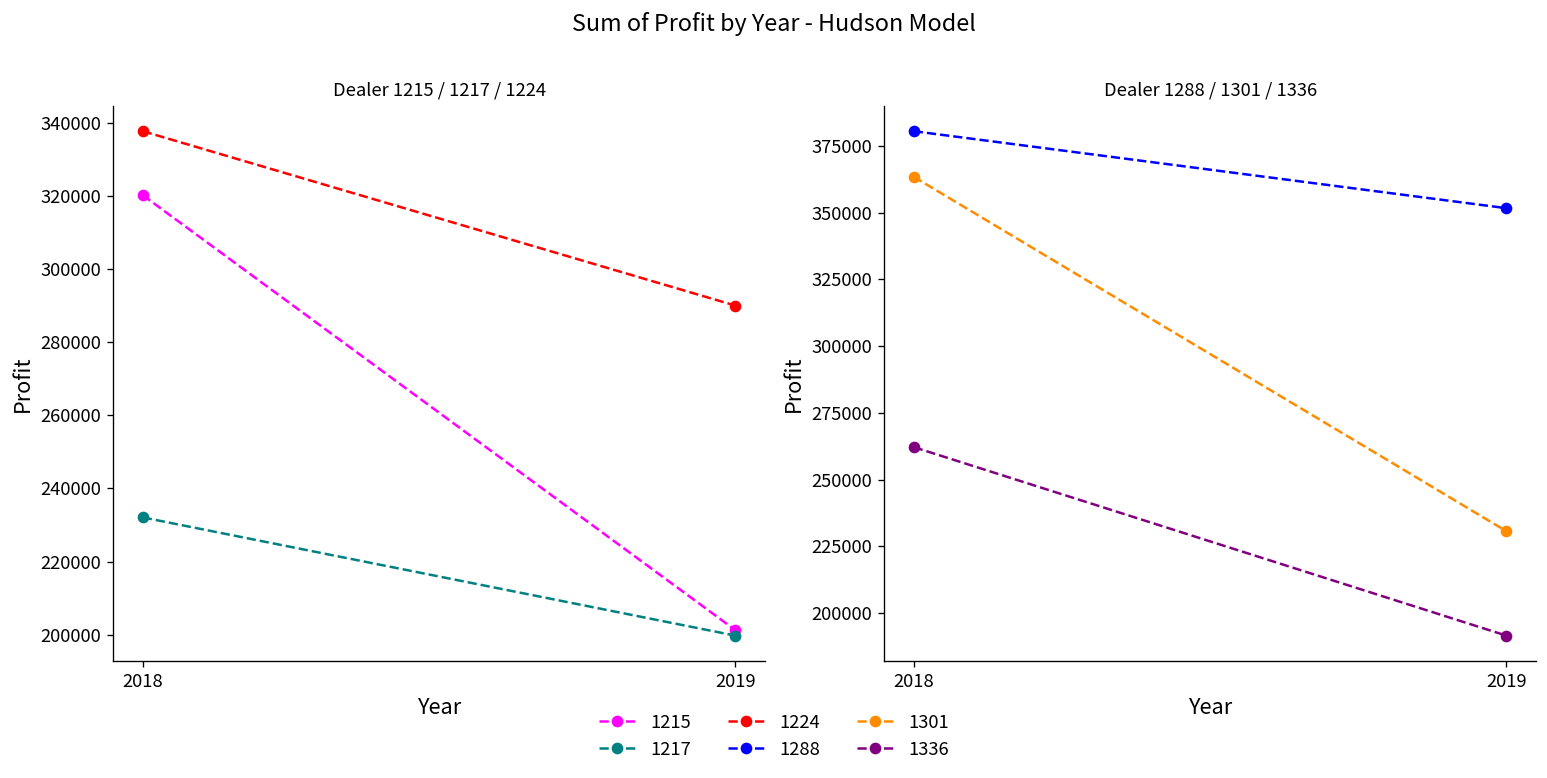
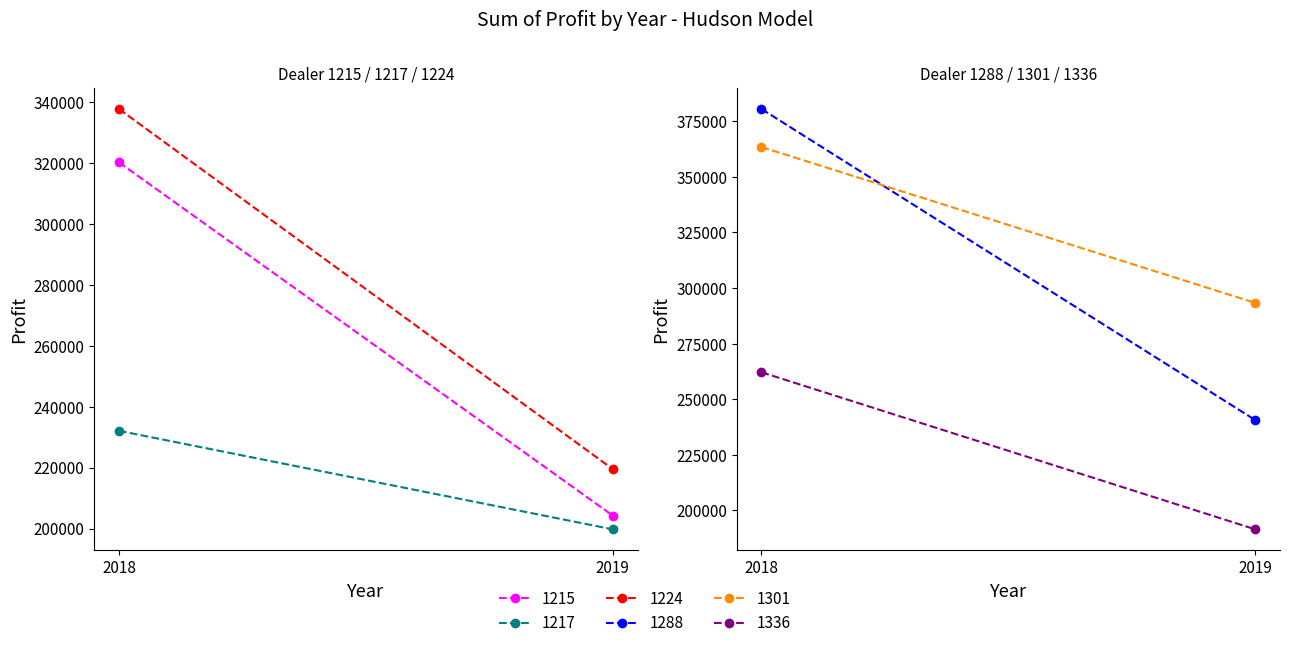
  {
    "Dealer 1215 / 1217 / 1224": {
      "1215": {
        "2018": 320000,
-       "2019": 201000
+       "2019": 204000
      },
      "1217": {
        "2018": 232000,
        "2019": 200000
      },
      "1224": {
        "2018": 338000,
-       "2019": 290000
+       "2019": 220000
      }
    },
    "Dealer 1288 / 1301 / 1336": {
      "1288": {
        "2018": 381000,
-       "2019": 352000
+       "2019": 241000
      },
      "1301": {
        "2018": 363000,
-       "2019": 231000
+       "2019": 293000
      },
      "1336": {
        "2018": 262000,
        "2019": 192000
      }
    }
  }
